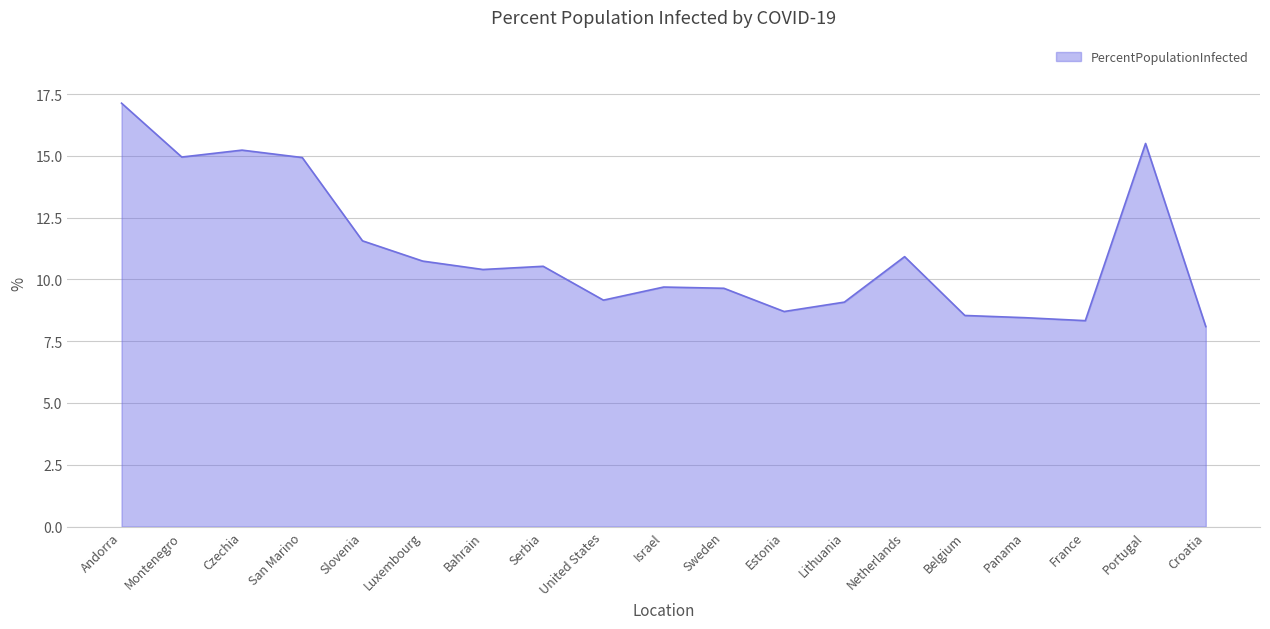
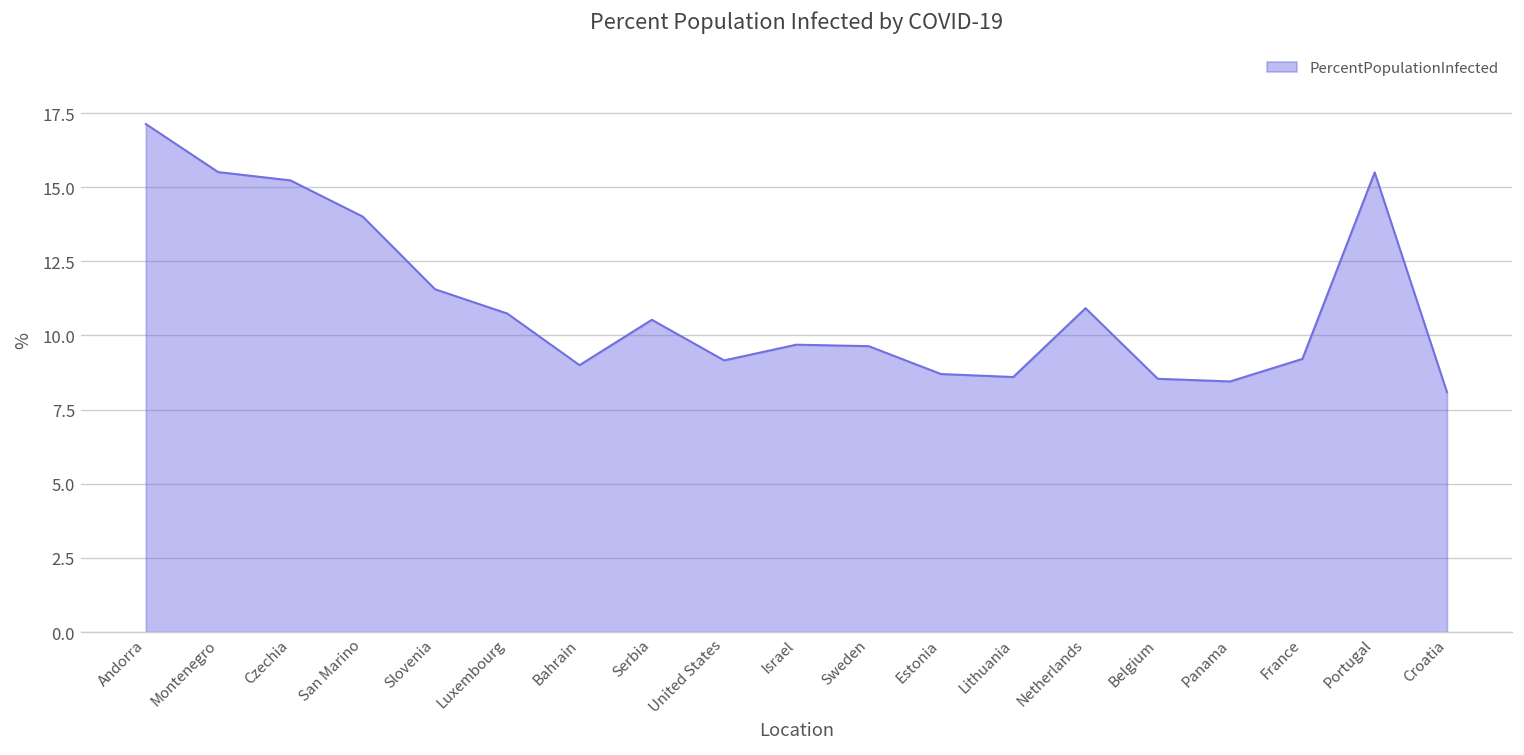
  {
    "Andorra": 17.1,
-   "Montenegro": 15.0,
+   "Montenegro": 15.5,
    "Czechia": 15.2,
-   "San Marino": 14.9,
+   "San Marino": 14.0,
    "Slovenia": 11.6,
    "Luxembourg": 10.7,
-   "Bahrain": 10.4,
+   "Bahrain": 9.0,
    "Serbia": 10.5,
    "United States": 9.2,
    "Israel": 9.7,
    "Sweden": 9.6,
    "Estonia": 8.7,
-   "Lithuania": 9.1,
+   "Lithuania": 8.6,
    "Netherlands": 10.9,
    "Belgium": 8.5,
    "Panama": 8.5,
-   "France": 8.3,
+   "France": 9.2,
    "Portugal": 15.5,
    "Croatia": 8.1
  }
